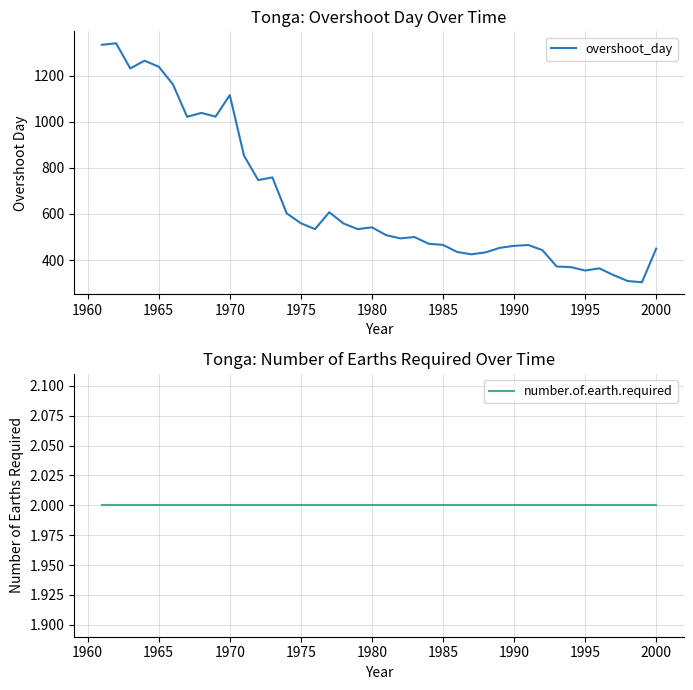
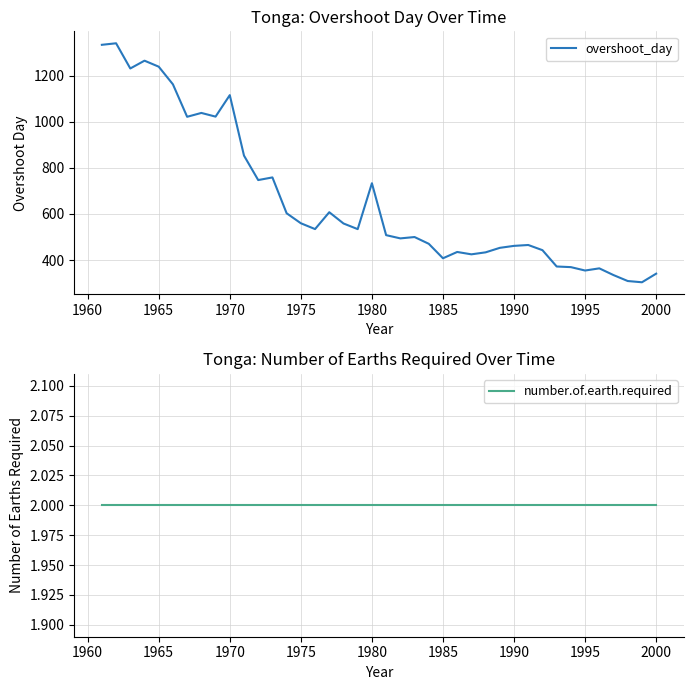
  {
    "Tonga: Overshoot Day Over Time": {
      "1965": 1240,
      "1970": 1120,
      "1975": 560,
-     "1980": 540,
-     "1985": 470,
+     "1980": 730,
+     "1985": 410,
      "1990": 460,
      "1995": 350,
-     "2000": 450
+     "2000": 340
    },
    "Tonga: Number of Earths Required Over Time": {
      "1965": 2.000,
      "1970": 2.000,
      "1975": 2.000,
      "1980": 2.000,
      "1985": 2.000,
      "1990": 2.000,
      "1995": 2.000,
      "2000": 2.000
    }
  }
